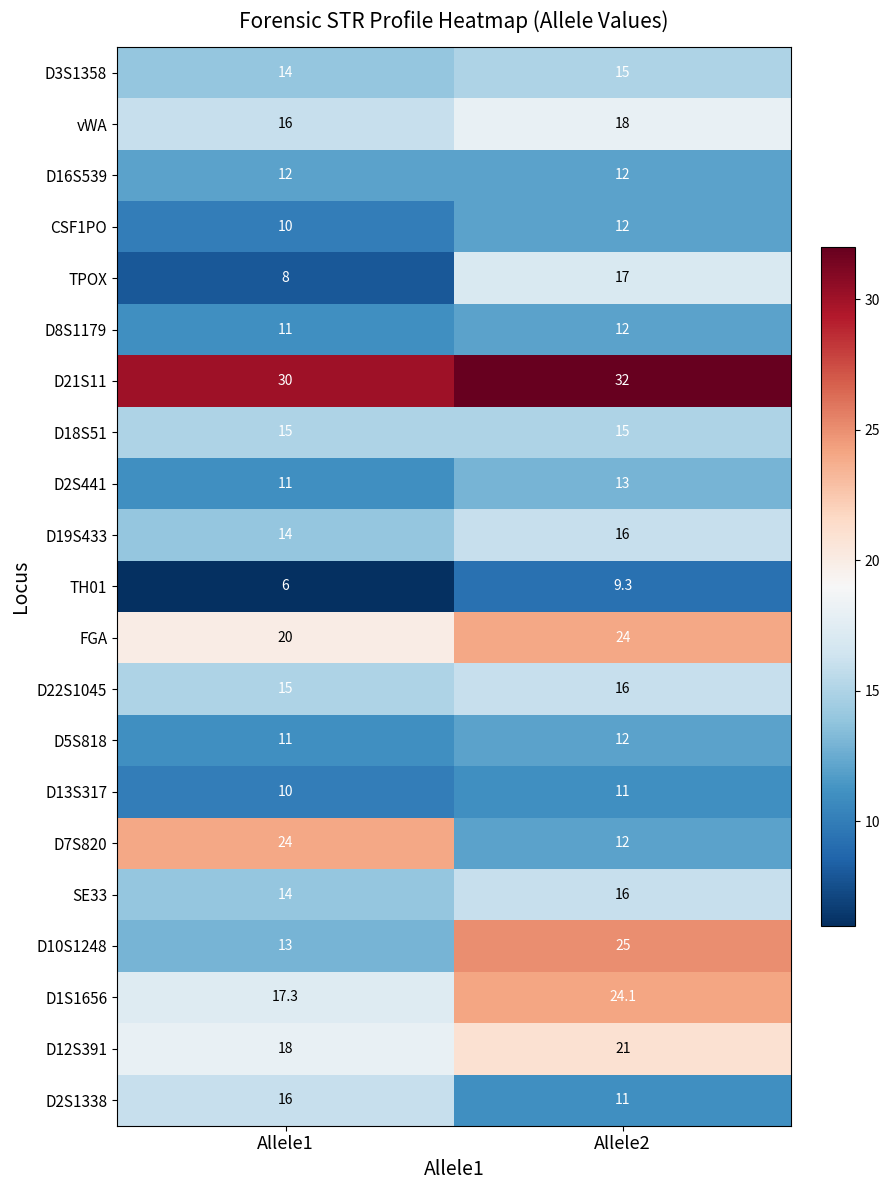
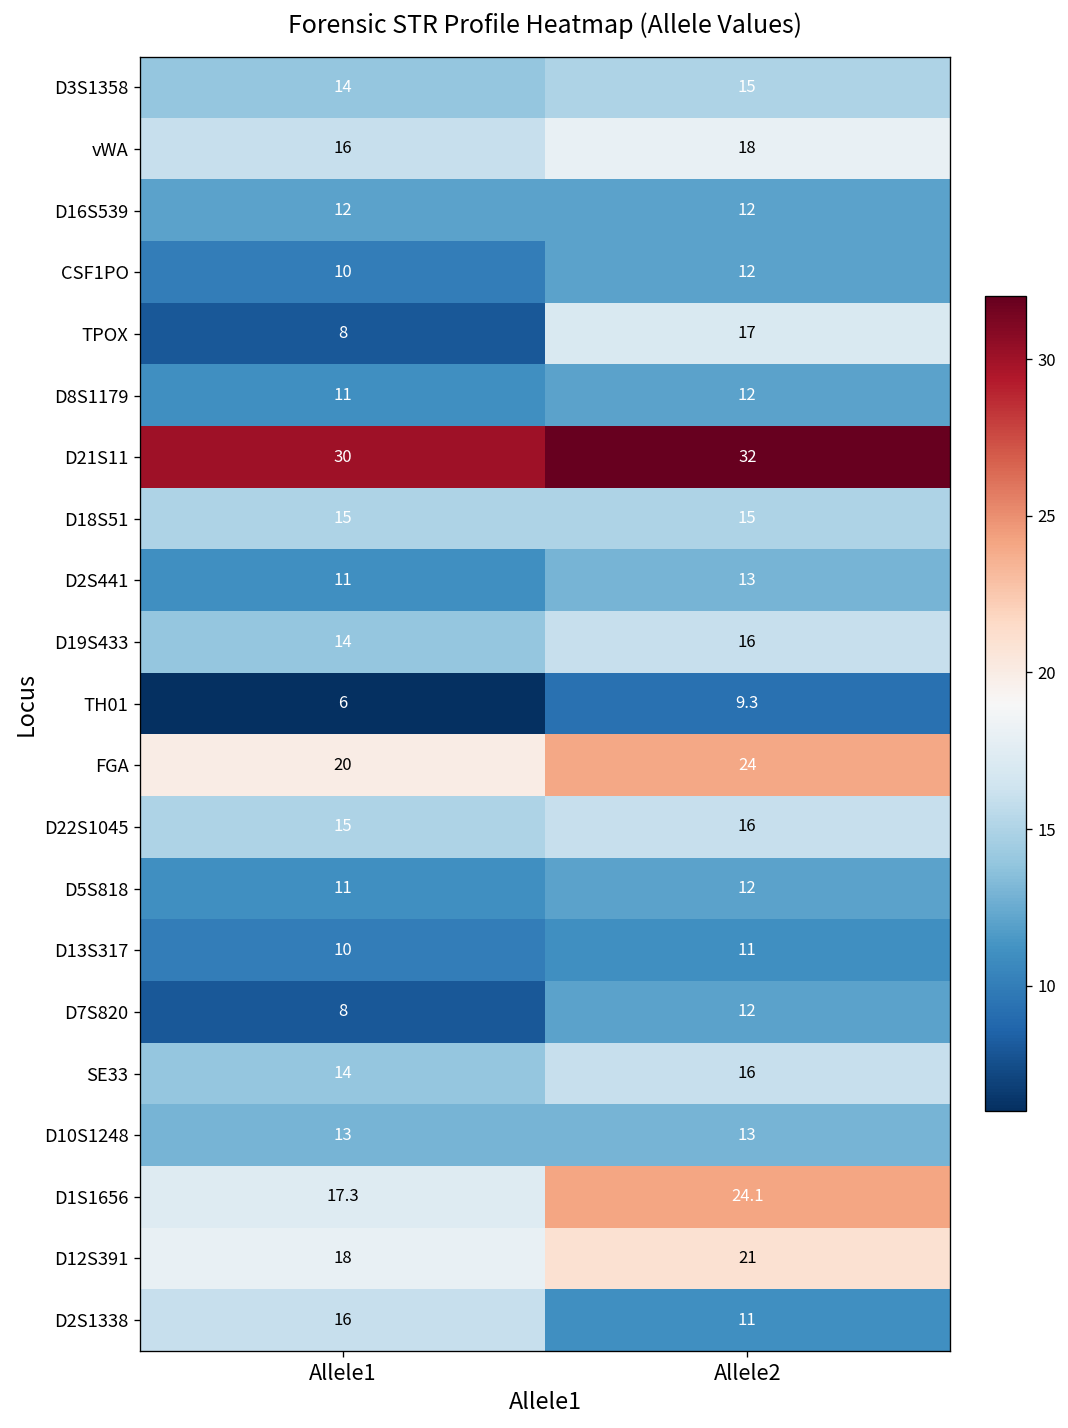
  {
    "D3S1358": {
      "Allele1": 14,
      "Allele2": 15
    },
    "vWA": {
      "Allele1": 16,
      "Allele2": 18
    },
    "D16S539": {
      "Allele1": 12,
      "Allele2": 12
    },
    "CSF1PO": {
      "Allele1": 10,
      "Allele2": 12
    },
    "TPOX": {
      "Allele1": 8,
      "Allele2": 17
    },
    "D8S1179": {
      "Allele1": 11,
      "Allele2": 12
    },
    "D21S11": {
      "Allele1": 30,
      "Allele2": 32
    },
    "D18S51": {
      "Allele1": 15,
      "Allele2": 15
    },
    "D2S441": {
      "Allele1": 11,
      "Allele2": 13
    },
    "D19S433": {
      "Allele1": 14,
      "Allele2": 16
    },
    "TH01": {
      "Allele1": 6,
      "Allele2": 9.3
    },
    "FGA": {
      "Allele1": 20,
      "Allele2": 24
    },
    "D22S1045": {
      "Allele1": 15,
      "Allele2": 16
    },
    "D5S818": {
      "Allele1": 11,
      "Allele2": 12
    },
    "D13S317": {
      "Allele1": 10,
      "Allele2": 11
    },
    "D7S820": {
-     "Allele1": 24,
+     "Allele1": 8,
      "Allele2": 12
    },
    "SE33": {
      "Allele1": 14,
      "Allele2": 16
    },
    "D10S1248": {
      "Allele1": 13,
-     "Allele2": 25
+     "Allele2": 13
    },
    "D1S1656": {
      "Allele1": 17.3,
      "Allele2": 24.1
    },
    "D12S391": {
      "Allele1": 18,
      "Allele2": 21
    },
    "D2S1338": {
      "Allele1": 16,
      "Allele2": 11
    }
  }
